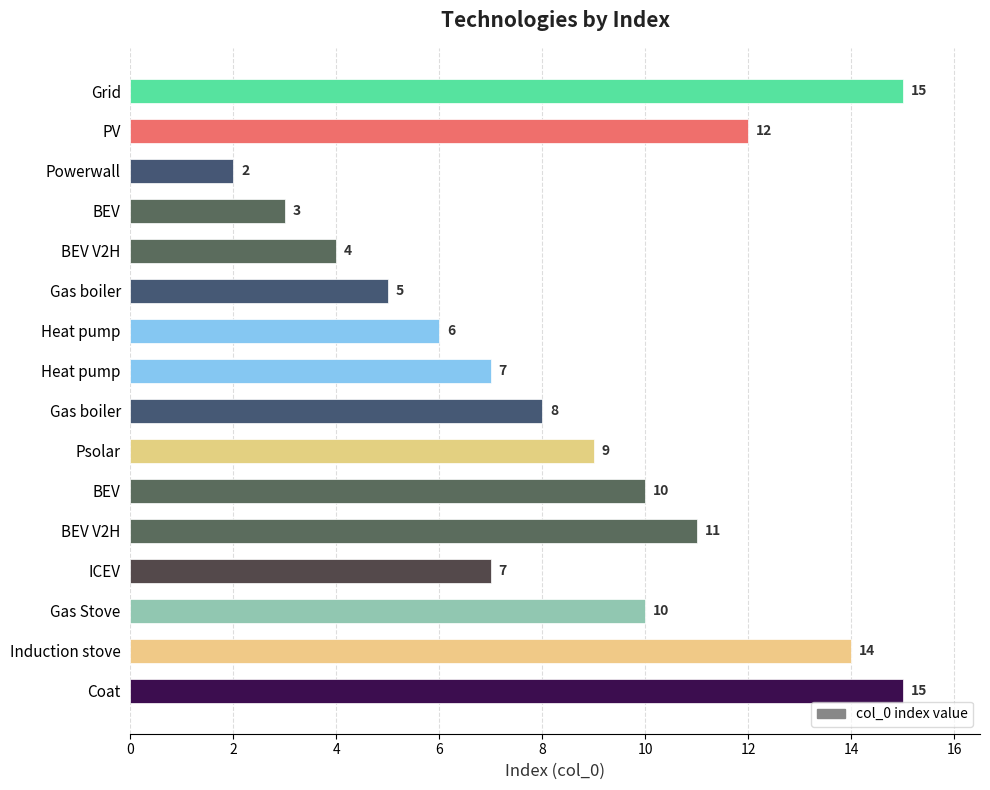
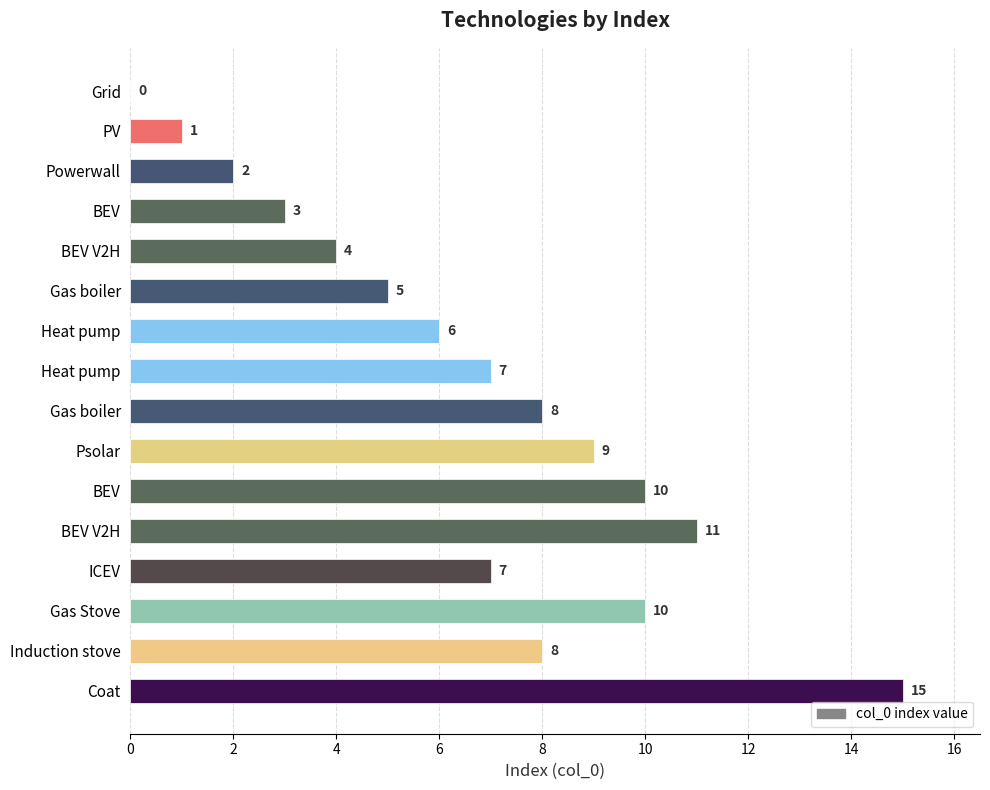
  {
-   "Grid": 15,
-   "PV": 12,
+   "Grid": 0,
+   "PV": 1,
    "Powerwall": 2,
    "Psolar": 9,
    "ICEV": 7,
    "Gas Stove": 10,
-   "Induction stove": 14,
+   "Induction stove": 8,
    "Coat": 15
  }
